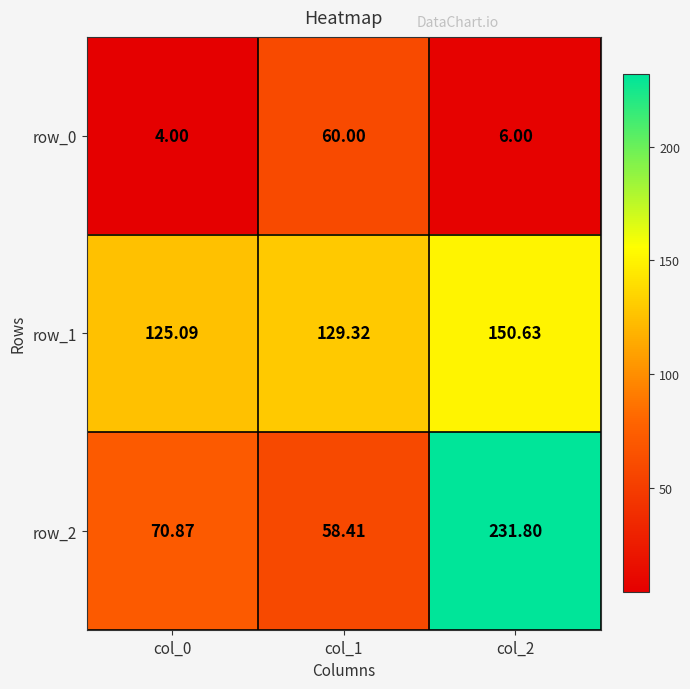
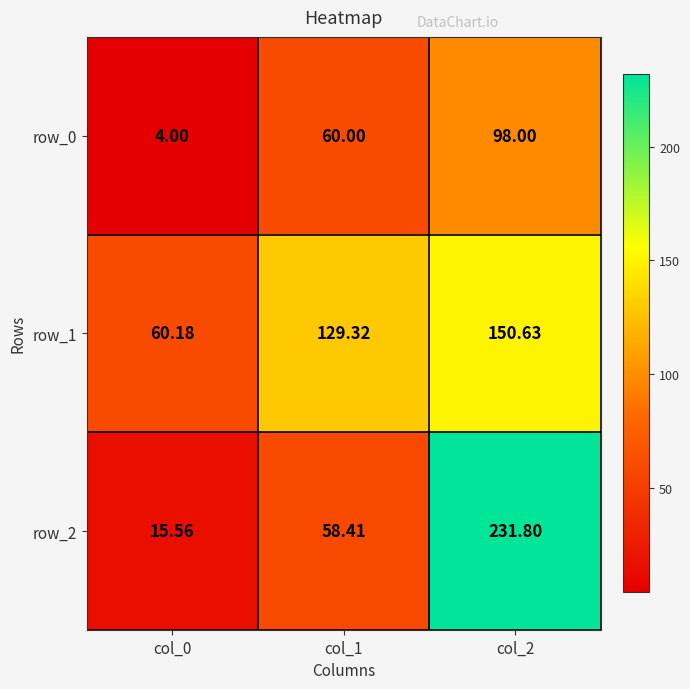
  {
    "row_0": {
      "col_0": 4.00,
      "col_1": 60.00,
-     "col_2": 6.00
+     "col_2": 98.00
    },
    "row_1": {
-     "col_0": 125.09,
+     "col_0": 60.18,
      "col_1": 129.32,
      "col_2": 150.63
    },
    "row_2": {
-     "col_0": 70.87,
+     "col_0": 15.56,
      "col_1": 58.41,
      "col_2": 231.80
    }
  }
